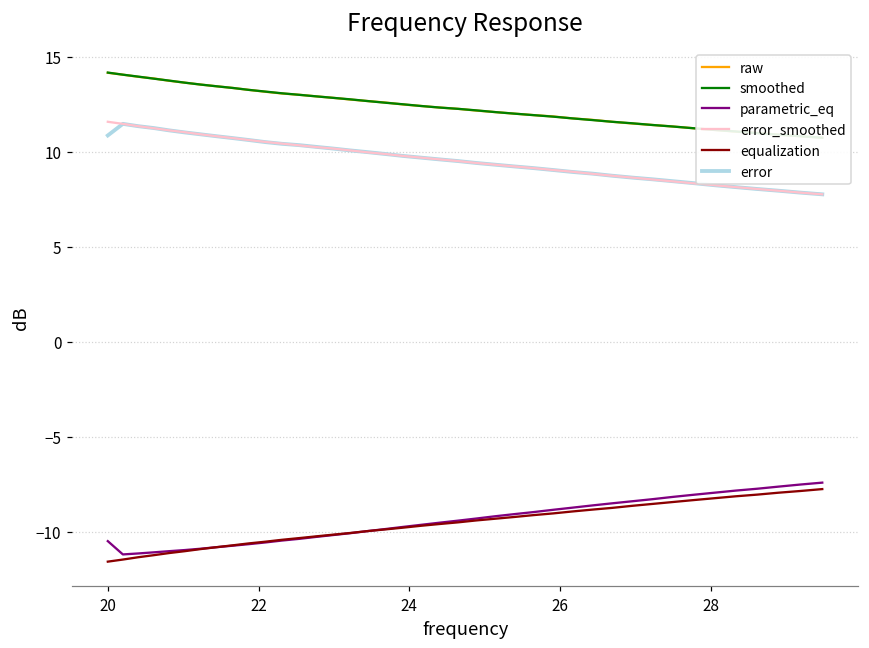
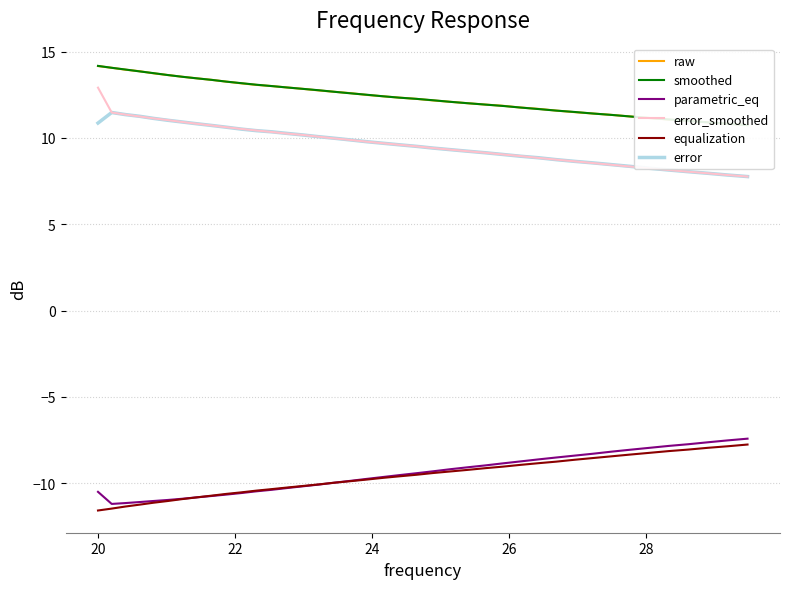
  {
    "parametric_eq": {
      "20": -10.5
    },
    "error_smoothed": {
-     "20": 11.6
+     "20": 12.9
    },
    "equalization": {
      "20": -11.6
    },
    "error": {
      "20": 10.9
    }
  }
